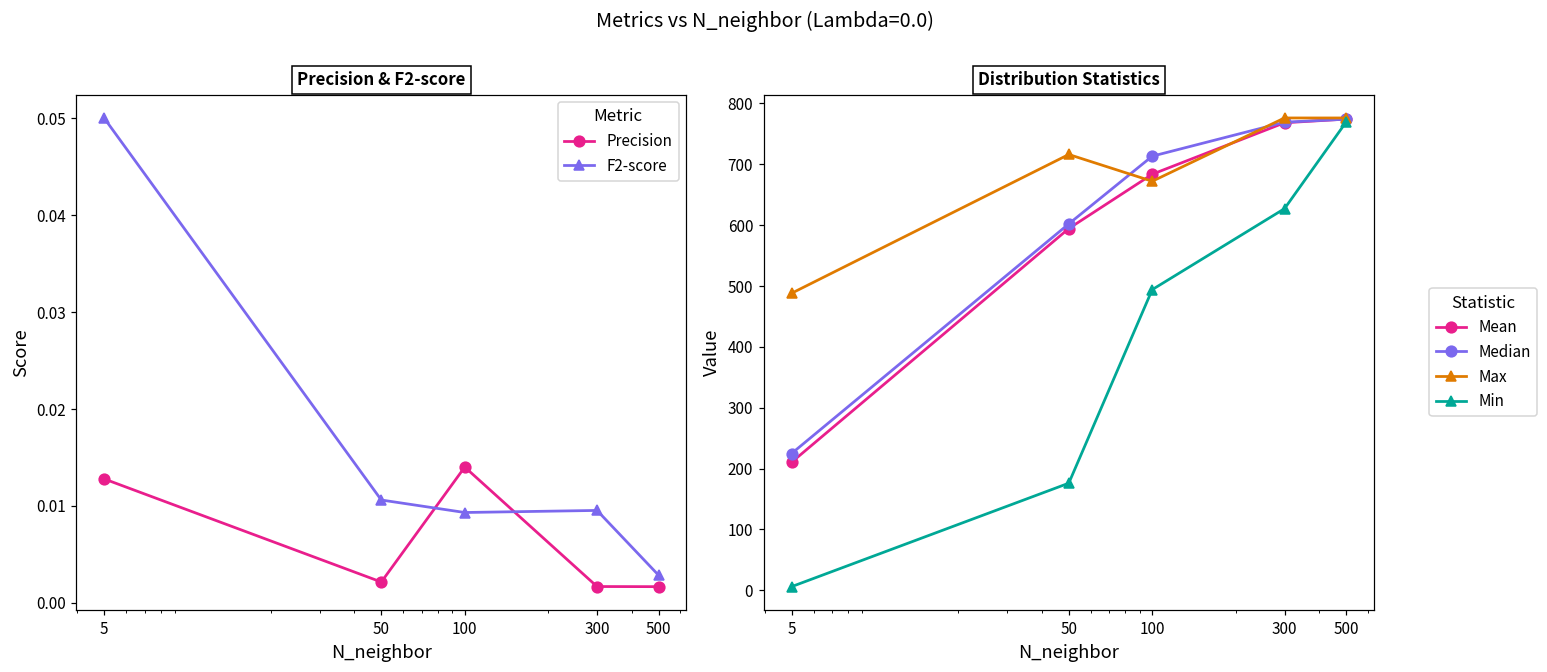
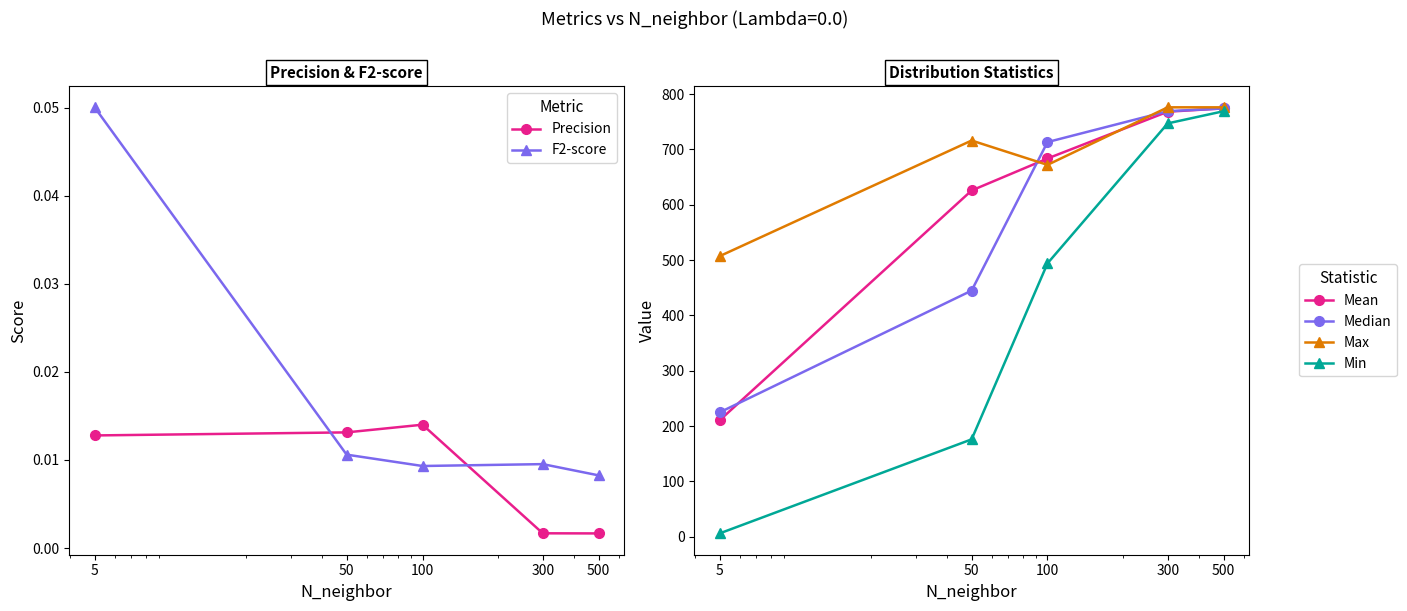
  {
    "Precision & F2-score": {
      "Precision": {
        "5": 0.013,
-       "50": 0.002,
+       "50": 0.013,
        "100": 0.014,
        "300": 0.002,
        "500": 0.002
      },
      "F2-score": {
        "5": 0.050,
        "50": 0.011,
        "100": 0.009,
        "300": 0.010,
-       "500": 0.003
+       "500": 0.008
      }
    },
    "Distribution Statistics": {
      "Mean": {
        "5": 210,
-       "50": 590,
+       "50": 630,
        "100": 680
      },
      "Median": {
        "5": 220,
-       "50": 600,
+       "50": 440,
        "100": 710
      },
      "Max": {
-       "5": 490,
+       "5": 510,
        "50": 720,
        "100": 670,
        "300": 780
      },
      "Min": {
        "5": 10,
        "50": 180,
        "100": 490,
-       "300": 630,
+       "300": 750,
        "500": 770
      }
    }
  }
